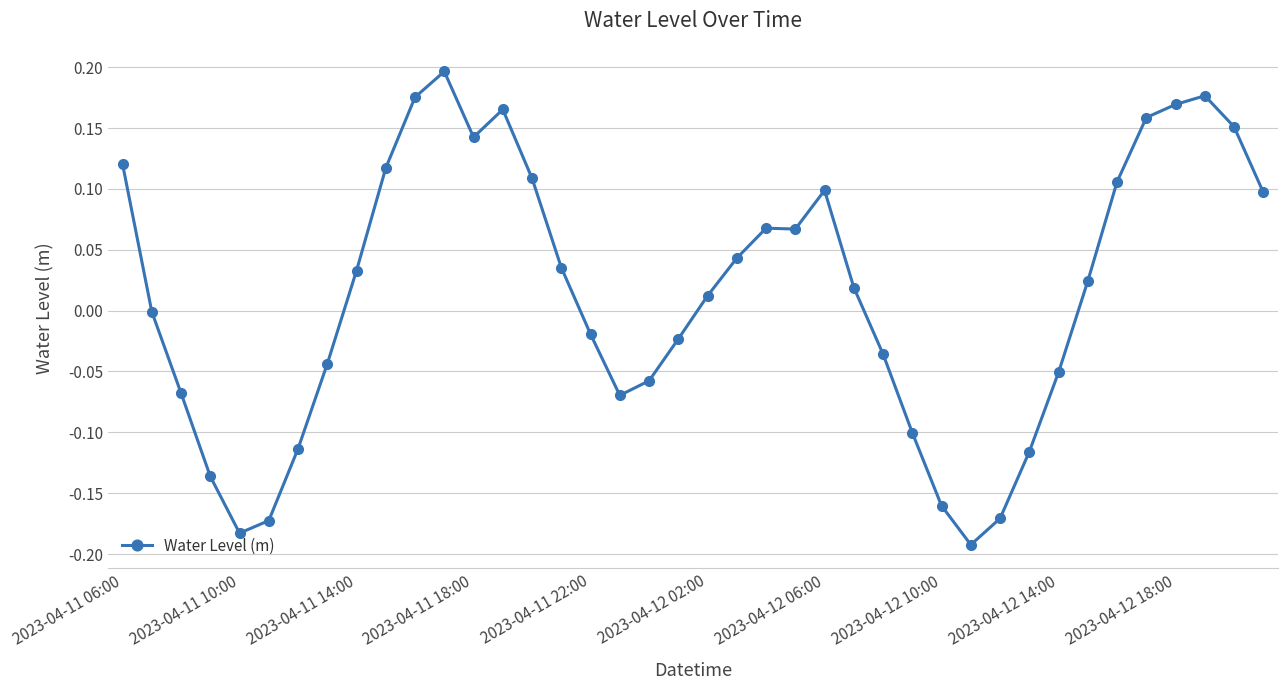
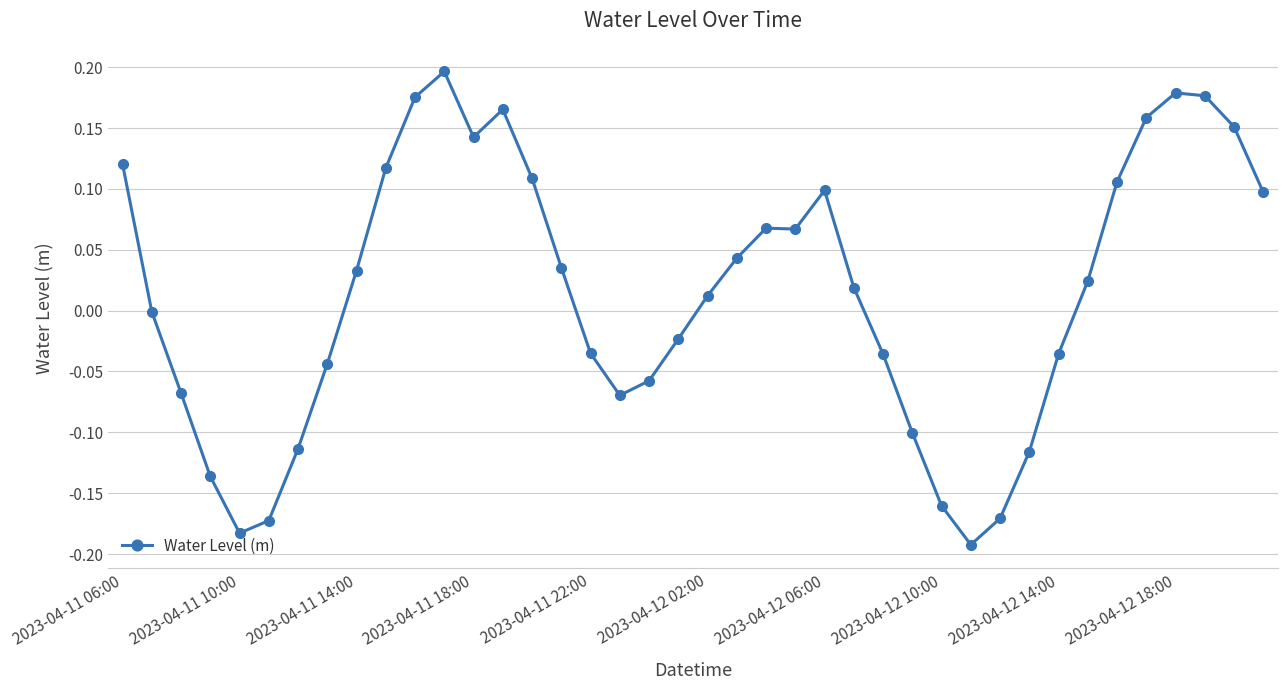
  {
    "2023-04-11 06:00": 0.121,
    "2023-04-11 10:00": -0.183,
    "2023-04-11 14:00": 0.033,
    "2023-04-11 18:00": 0.142,
-   "2023-04-11 22:00": -0.019,
+   "2023-04-11 22:00": -0.035,
    "2023-04-12 02:00": 0.012,
    "2023-04-12 06:00": 0.099,
    "2023-04-12 10:00": -0.160,
-   "2023-04-12 14:00": -0.051,
-   "2023-04-12 18:00": 0.169
+   "2023-04-12 14:00": -0.036,
+   "2023-04-12 18:00": 0.179
  }
